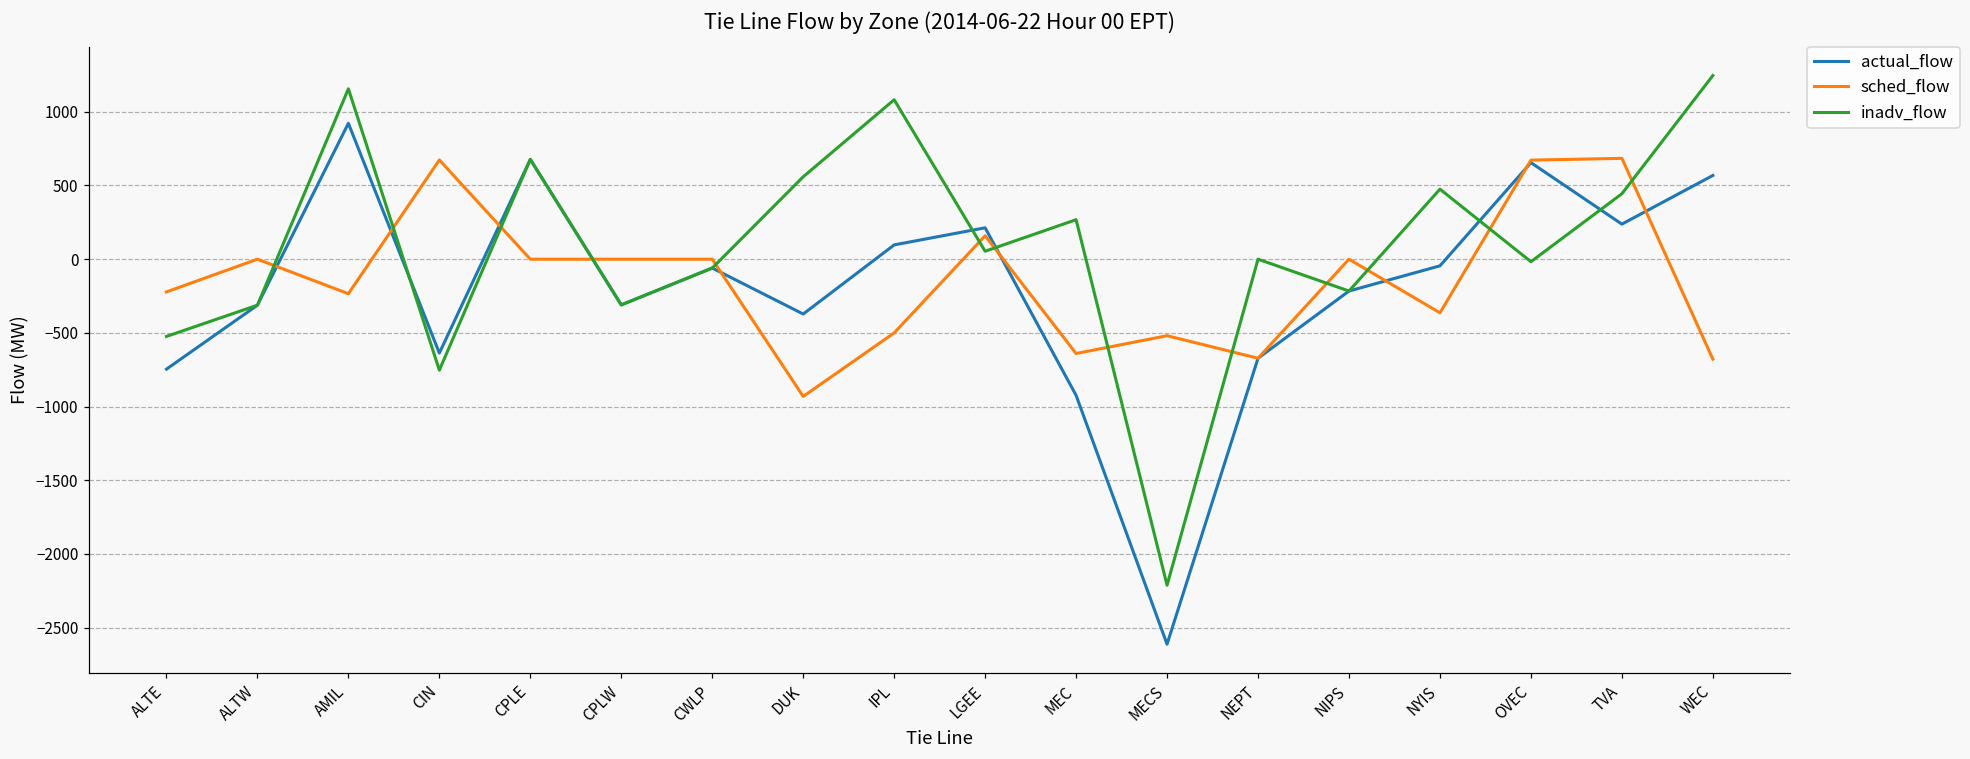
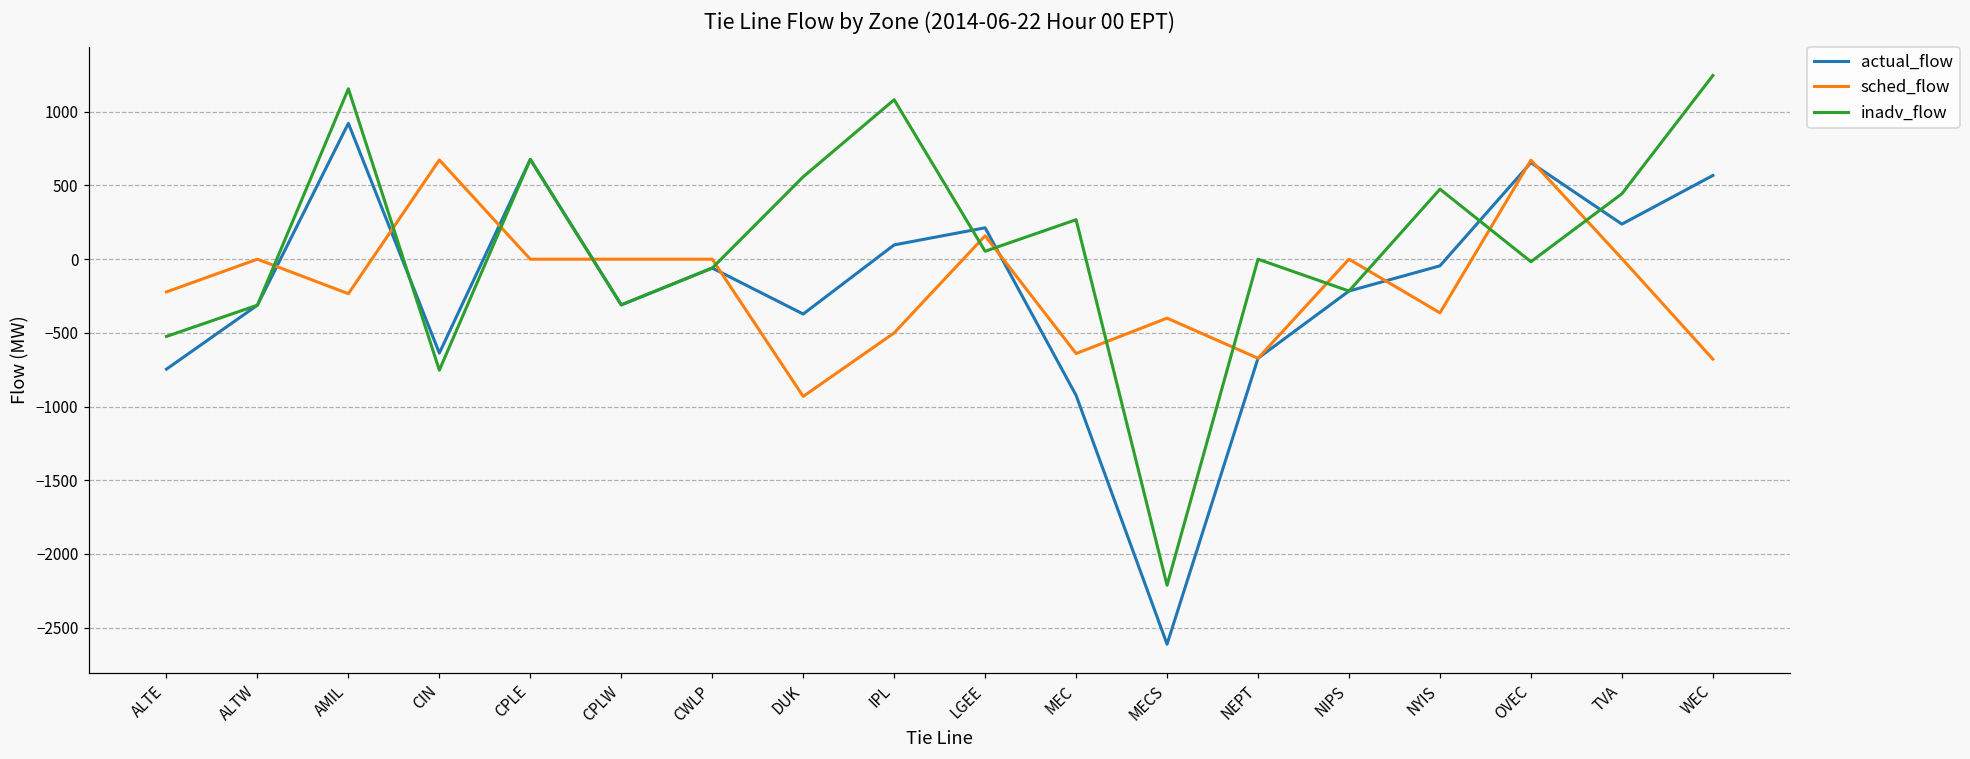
  {
    "actual_flow": {
      "ALTE": -750,
      "AMIL": 920,
      "CIN": -640,
      "DUK": -370,
      "IPL": 100,
      "LGEE": 210,
      "MEC": -920,
      "MECS": -2610,
      "NYIS": -50,
      "TVA": 240,
      "WEC": 570
    },
    "sched_flow": {
      "ALTE": -220,
      "ALTW": 0,
      "AMIL": -230,
      "CIN": 670,
      "CPLE": 0,
      "CPLW": 0,
      "CWLP": 0,
      "DUK": -930,
      "IPL": -500,
      "LGEE": 160,
      "MEC": -640,
-     "MECS": -520,
+     "MECS": -400,
      "NIPS": 0,
      "NYIS": -360,
-     "TVA": 680,
+     "TVA": 0,
      "WEC": -680
    },
    "inadv_flow": {
      "ALTE": -520,
      "AMIL": 1160,
      "CIN": -750,
      "DUK": 560,
      "IPL": 1080,
      "LGEE": 50,
      "MEC": 270,
      "MECS": -2210,
      "NEPT": 0,
      "NYIS": 480,
      "OVEC": -20,
      "TVA": 440,
      "WEC": 1250
    }
  }
